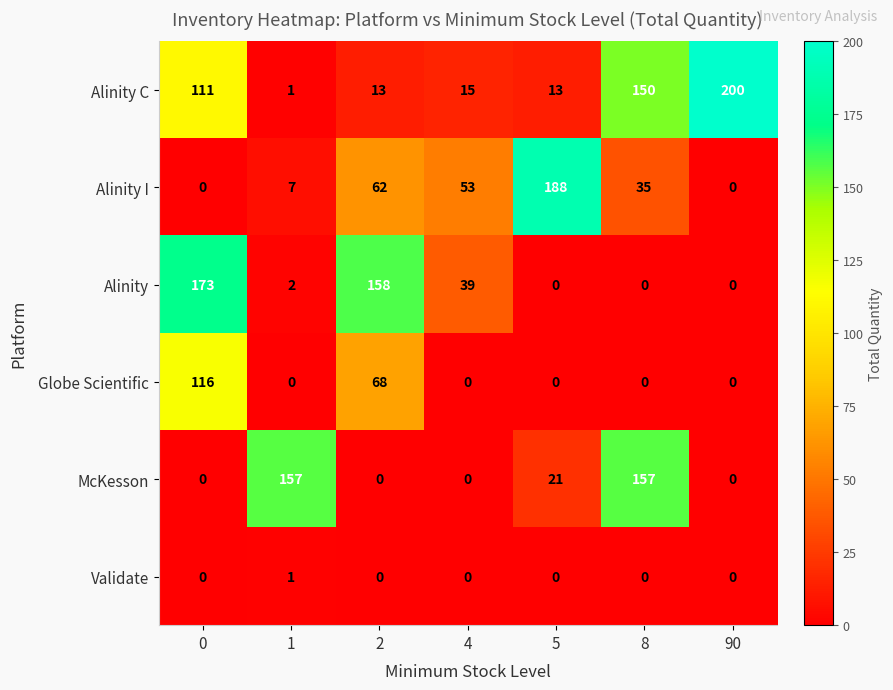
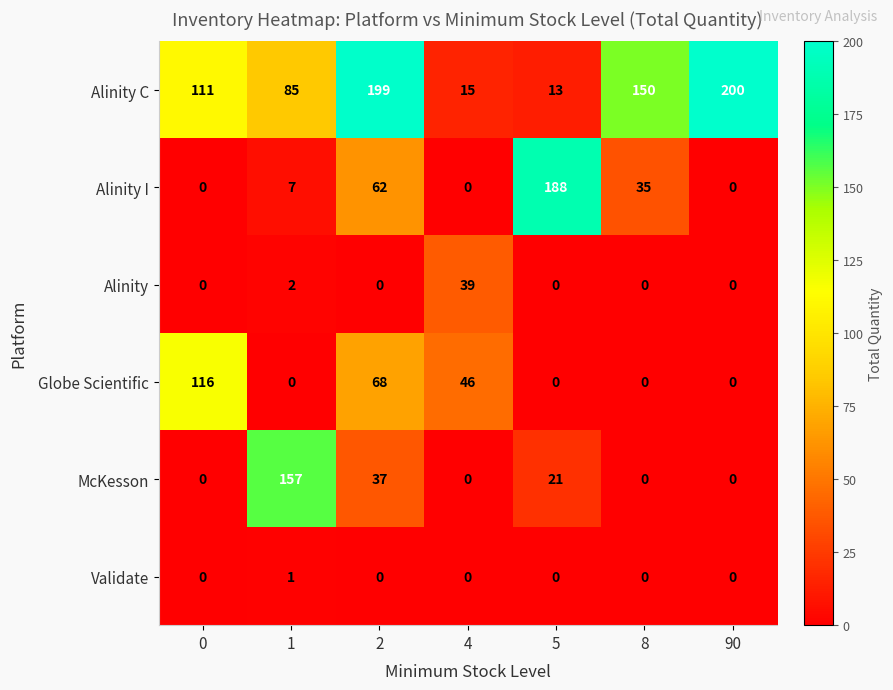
  {
    "Alinity C": {
      "0": 111,
-     "1": 1,
-     "2": 13,
+     "1": 85,
+     "2": 199,
      "4": 15,
      "5": 13,
      "8": 150,
      "90": 200
    },
    "Alinity I": {
      "0": 0,
      "1": 7,
      "2": 62,
-     "4": 53,
+     "4": 0,
      "5": 188,
      "8": 35,
      "90": 0
    },
    "Alinity": {
-     "0": 173,
+     "0": 0,
      "1": 2,
-     "2": 158,
+     "2": 0,
      "4": 39,
      "5": 0,
      "8": 0,
      "90": 0
    },
    "Globe Scientific": {
      "0": 116,
      "1": 0,
      "2": 68,
-     "4": 0,
+     "4": 46,
      "5": 0,
      "8": 0,
      "90": 0
    },
    "McKesson": {
      "0": 0,
      "1": 157,
-     "2": 0,
+     "2": 37,
      "4": 0,
      "5": 21,
-     "8": 157,
+     "8": 0,
      "90": 0
    },
    "Validate": {
      "0": 0,
      "1": 1,
      "2": 0,
      "4": 0,
      "5": 0,
      "8": 0,
      "90": 0
    }
  }
